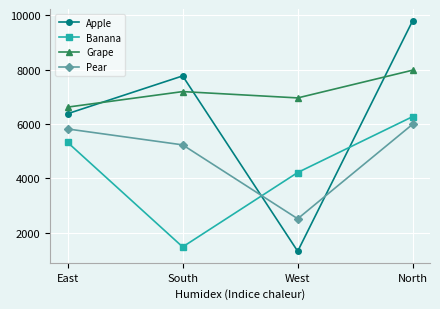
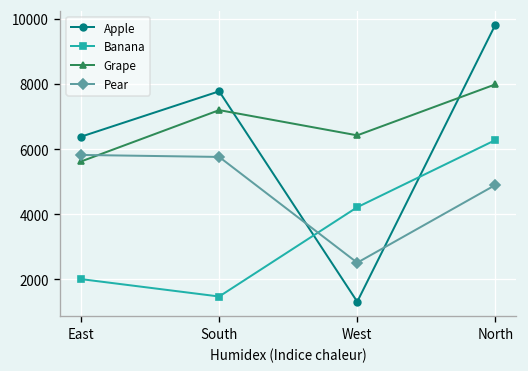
  {
    "Apple": {
      "East": 6400,
      "South": 7800,
      "West": 1300,
      "North": 9800
    },
    "Banana": {
-     "East": 5300,
+     "East": 2000,
      "South": 1500,
      "West": 4200,
      "North": 6300
    },
    "Grape": {
-     "East": 6600,
+     "East": 5600,
      "South": 7200,
-     "West": 7000,
+     "West": 6400,
      "North": 8000
    },
    "Pear": {
      "East": 5800,
-     "South": 5200,
+     "South": 5800,
      "West": 2500,
-     "North": 6000
+     "North": 4900
    }
  }
